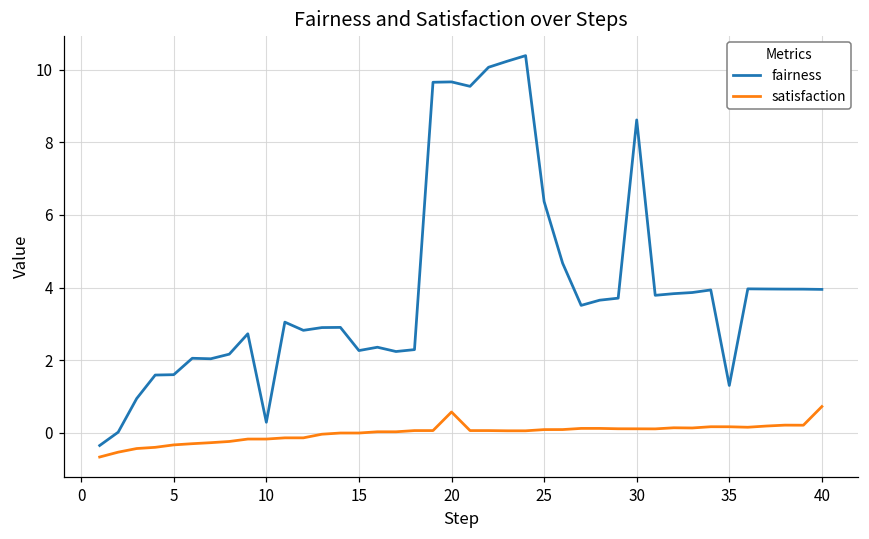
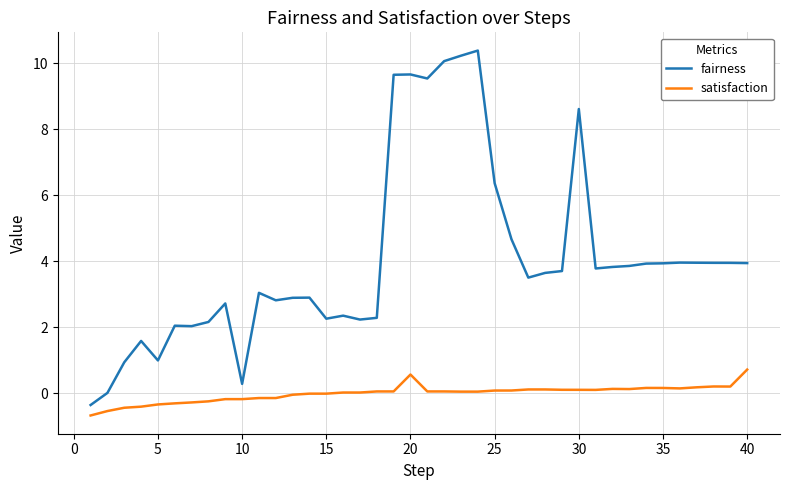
  {
    "fairness": {
-     "5": 1.6,
+     "5": 1.0,
      "10": 0.3,
      "15": 2.3,
      "20": 9.7,
      "25": 6.4,
      "30": 8.6,
-     "35": 1.3,
+     "35": 3.9,
      "40": 3.9
    },
    "satisfaction": {
      "5": -0.3,
      "10": -0.2,
      "15": 0.0,
      "20": 0.6,
      "25": 0.1,
      "30": 0.1,
      "35": 0.2,
      "40": 0.7
    }
  }
